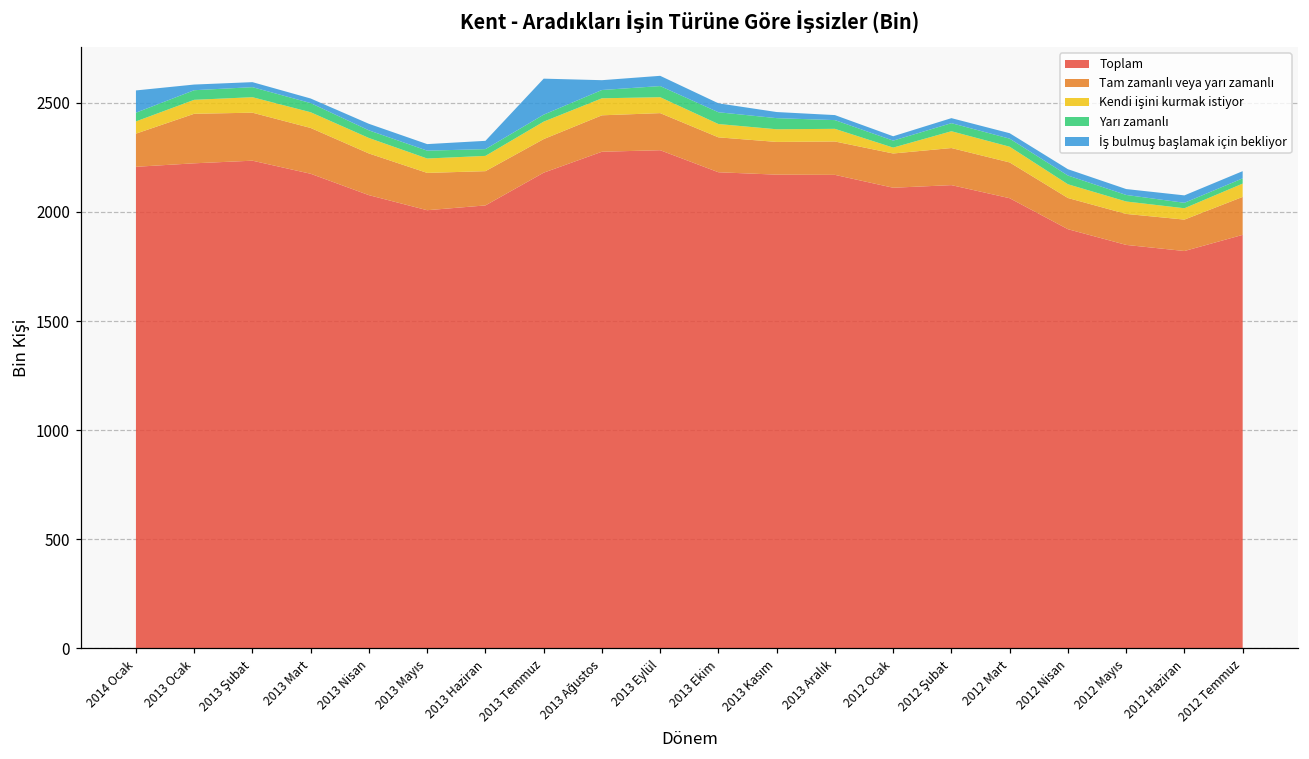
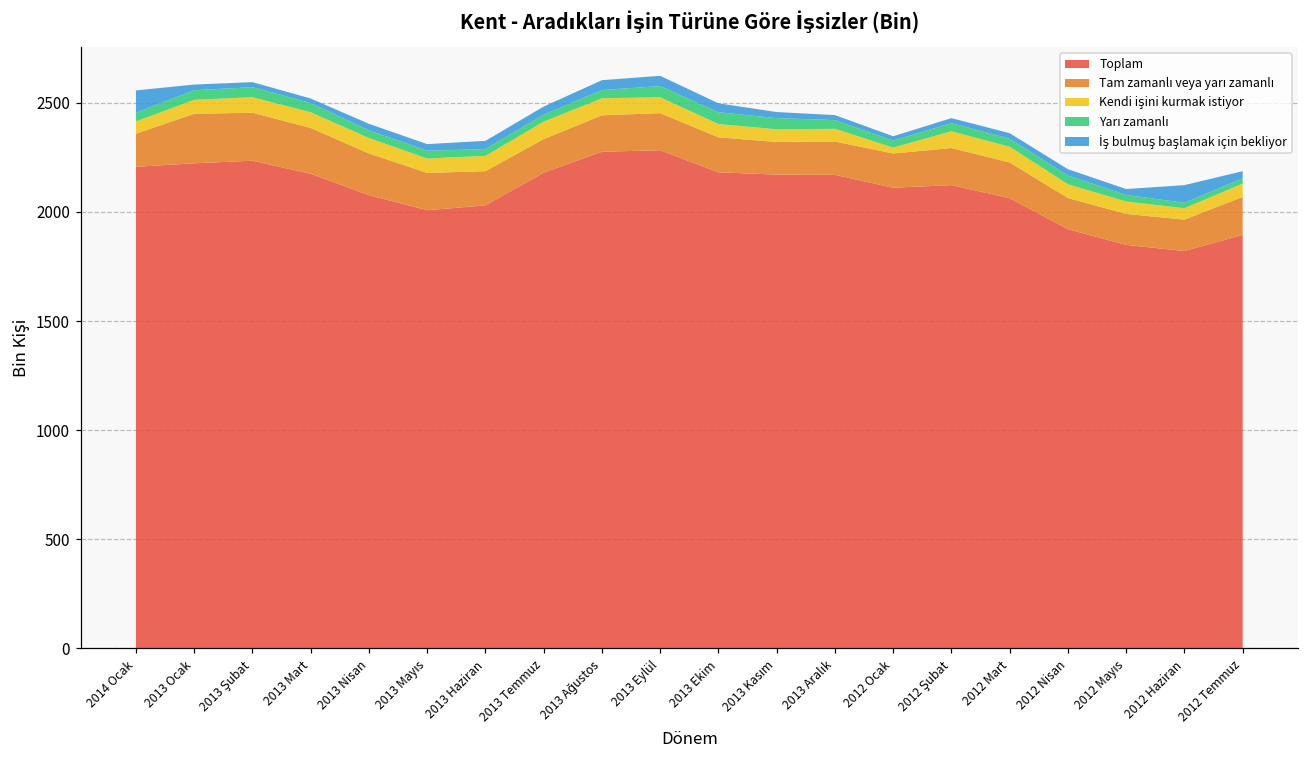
  {
    "Kendi işini kurmak istiyor": {
      "2014 Ocak": 60,
      "2013 Ocak": 60,
      "2013 Şubat": 70,
      "2013 Mart": 70,
      "2013 Nisan": 70,
      "2013 Mayıs": 70,
      "2013 Haziran": 70,
      "2013 Temmuz": 80,
      "2013 Ağustos": 80,
      "2013 Eylül": 70,
      "2013 Ekim": 60,
      "2013 Kasım": 60,
      "2013 Aralık": 60,
      "2012 Ocak": 30,
      "2012 Şubat": 80,
      "2012 Mart": 70,
      "2012 Nisan": 60,
      "2012 Mayıs": 60,
      "2012 Haziran": 50,
      "2012 Temmuz": 60
    },
    "Yarı zamanlı": {
      "2014 Ocak": 40,
      "2013 Ocak": 40,
      "2013 Şubat": 50,
      "2013 Mart": 40,
      "2013 Nisan": 40,
      "2013 Mayıs": 40,
      "2013 Haziran": 30,
      "2013 Temmuz": 30,
      "2013 Ağustos": 40,
      "2013 Eylül": 50,
      "2013 Ekim": 50,
      "2013 Kasım": 50,
      "2013 Aralık": 40,
      "2012 Ocak": 30,
      "2012 Şubat": 40,
      "2012 Mart": 40,
      "2012 Nisan": 40,
      "2012 Mayıs": 30,
      "2012 Haziran": 30,
      "2012 Temmuz": 20
    },
    "İş bulmuş başlamak için bekliyor": {
      "2014 Ocak": 100,
      "2013 Ocak": 30,
      "2013 Şubat": 20,
      "2013 Mart": 20,
      "2013 Nisan": 30,
      "2013 Mayıs": 30,
      "2013 Haziran": 40,
-     "2013 Temmuz": 170,
+     "2013 Temmuz": 40,
      "2013 Ağustos": 50,
      "2013 Eylül": 50,
      "2013 Ekim": 40,
      "2013 Kasım": 30,
      "2013 Aralık": 20,
      "2012 Ocak": 20,
      "2012 Şubat": 20,
      "2012 Mart": 30,
      "2012 Nisan": 30,
      "2012 Mayıs": 30,
-     "2012 Haziran": 30,
+     "2012 Haziran": 80,
      "2012 Temmuz": 30
    }
  }
